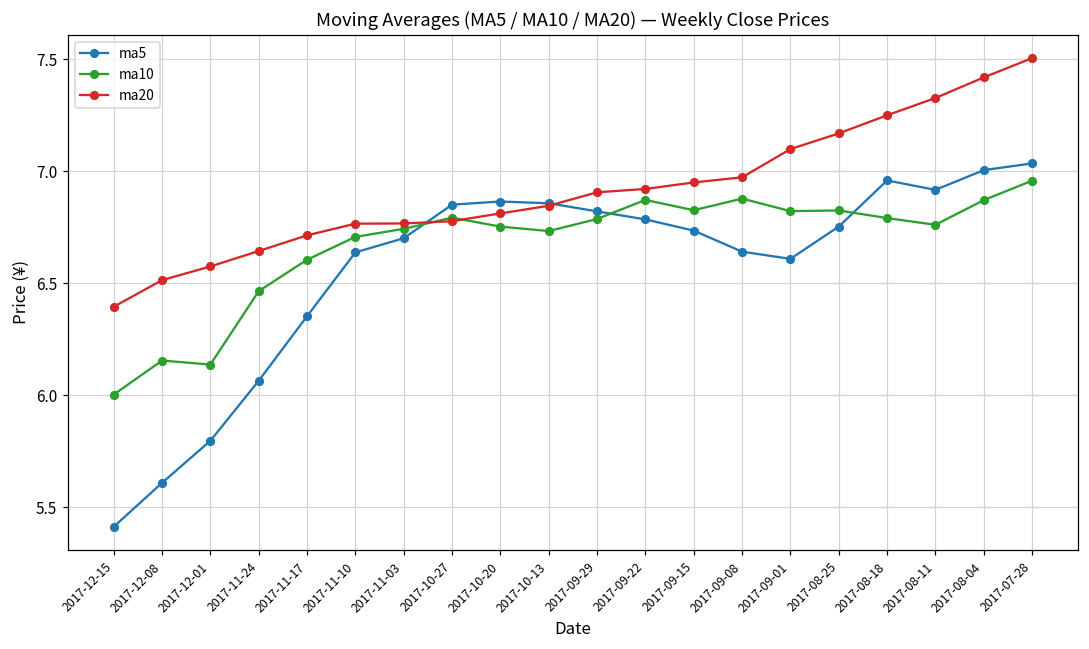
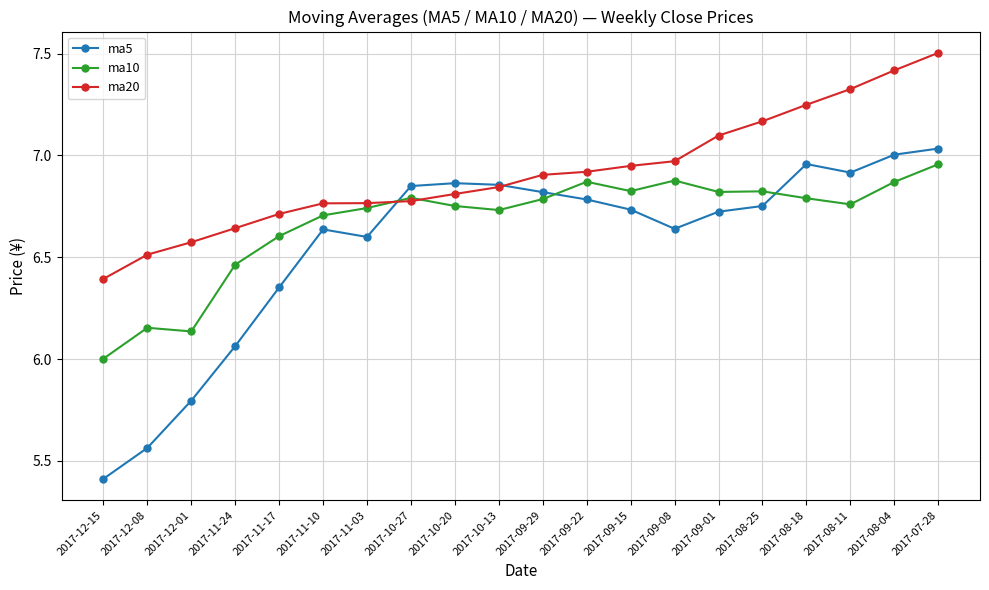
  {
    "ma5": {
      "2017-12-15": 5.41,
-     "2017-12-08": 5.61,
+     "2017-12-08": 5.56,
      "2017-12-01": 5.80,
      "2017-11-24": 6.06,
      "2017-11-17": 6.35,
      "2017-11-10": 6.64,
-     "2017-11-03": 6.7,
+     "2017-11-03": 6.6,
      "2017-10-27": 6.85,
      "2017-10-20": 6.86,
      "2017-09-29": 6.82,
      "2017-09-22": 6.78,
      "2017-09-15": 6.73,
      "2017-09-08": 6.64,
-     "2017-09-01": 6.61,
+     "2017-09-01": 6.72,
      "2017-08-25": 6.75,
      "2017-08-18": 6.96,
      "2017-08-11": 6.92,
      "2017-08-04": 7.00,
      "2017-07-28": 7.03
    },
    "ma10": {
      "2017-12-15": 6.00,
      "2017-12-08": 6.15,
      "2017-12-01": 6.14,
      "2017-11-24": 6.46,
      "2017-11-17": 6.60,
      "2017-11-10": 6.71,
      "2017-11-03": 6.74,
      "2017-10-27": 6.79,
      "2017-10-20": 6.75,
      "2017-10-13": 6.73,
      "2017-09-29": 6.79,
      "2017-09-22": 6.87,
      "2017-09-15": 6.83,
      "2017-09-08": 6.88,
      "2017-09-01": 6.82,
      "2017-08-25": 6.82,
      "2017-08-18": 6.79,
      "2017-08-11": 6.76,
      "2017-08-04": 6.87,
      "2017-07-28": 6.96
    },
    "ma20": {
      "2017-12-15": 6.39,
      "2017-12-08": 6.51,
      "2017-12-01": 6.57,
      "2017-11-24": 6.64,
      "2017-11-17": 6.71,
      "2017-11-10": 6.77,
      "2017-11-03": 6.77,
      "2017-10-27": 6.78,
      "2017-10-20": 6.81,
      "2017-09-29": 6.91,
      "2017-09-22": 6.92,
      "2017-09-15": 6.95,
      "2017-09-08": 6.97,
      "2017-09-01": 7.10,
      "2017-08-25": 7.17,
      "2017-08-18": 7.25,
      "2017-08-11": 7.33,
      "2017-08-04": 7.42,
      "2017-07-28": 7.50
    }
  }
